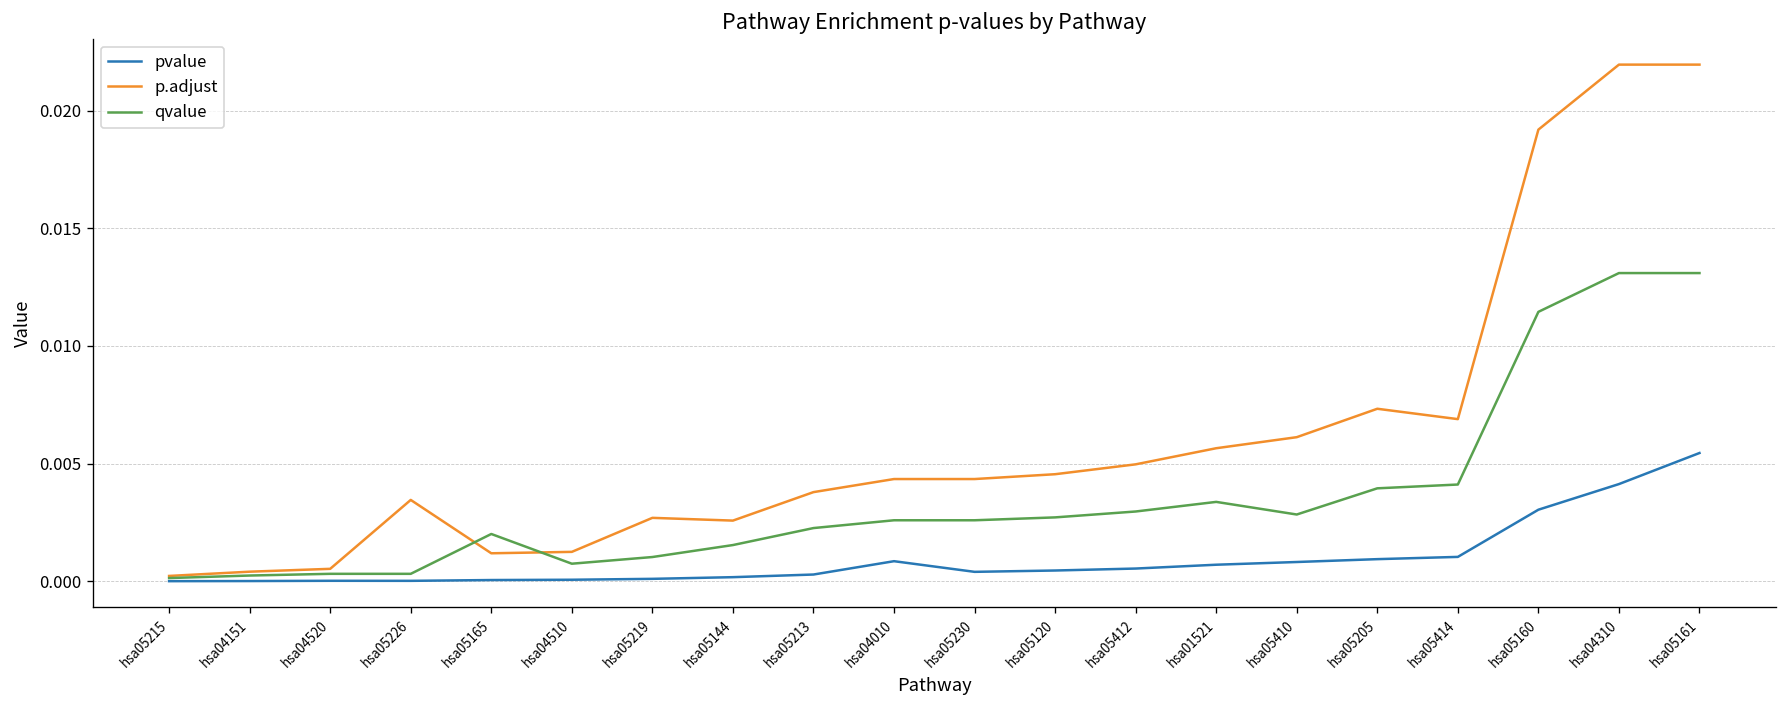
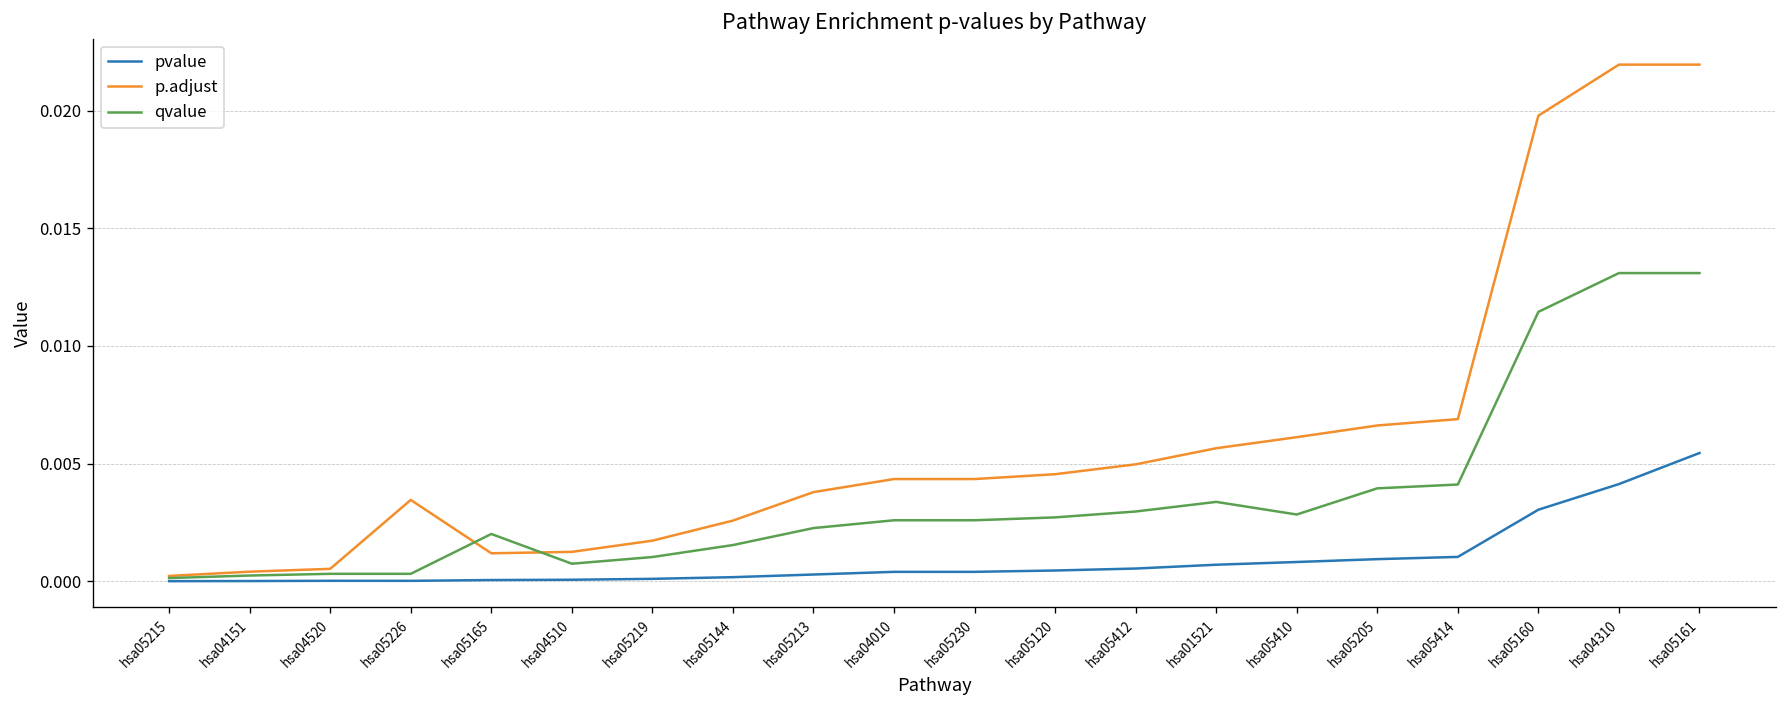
  {
    "pvalue": {
      "hsa05215": 0.0000,
      "hsa04151": 0.0000,
      "hsa04520": 0.0000,
      "hsa05226": 0.0000,
      "hsa05165": 0.0000,
      "hsa04510": 0.0001,
      "hsa05219": 0.0001,
      "hsa05144": 0.0002,
      "hsa05213": 0.0003,
-     "hsa04010": 0.0009,
+     "hsa04010": 0.0004,
      "hsa05230": 0.0004,
      "hsa05120": 0.0005,
      "hsa05412": 0.0005,
      "hsa01521": 0.0007,
      "hsa05410": 0.0008,
      "hsa05205": 0.0009,
      "hsa05414": 0.0010,
      "hsa05160": 0.0030,
      "hsa04310": 0.0041,
      "hsa05161": 0.0054
    },
    "p.adjust": {
      "hsa04151": 0.0004,
      "hsa04520": 0.0005,
      "hsa05226": 0.0035,
      "hsa05165": 0.0012,
      "hsa04510": 0.0012,
-     "hsa05219": 0.0027,
+     "hsa05219": 0.0017,
      "hsa05144": 0.0026,
      "hsa05213": 0.0038,
      "hsa04010": 0.0043,
      "hsa05230": 0.0043,
      "hsa05120": 0.0045,
      "hsa05412": 0.0050,
      "hsa01521": 0.0057,
      "hsa05410": 0.0061,
-     "hsa05205": 0.0073,
+     "hsa05205": 0.0066,
      "hsa05414": 0.0069,
-     "hsa05160": 0.0192,
+     "hsa05160": 0.0198,
      "hsa04310": 0.0220,
      "hsa05161": 0.0220
    },
    "qvalue": {
      "hsa04151": 0.0002,
      "hsa04520": 0.0003,
      "hsa05226": 0.0003,
      "hsa05165": 0.0020,
      "hsa04510": 0.0007,
      "hsa05219": 0.0010,
      "hsa05144": 0.0015,
      "hsa05213": 0.0023,
      "hsa04010": 0.0026,
      "hsa05230": 0.0026,
      "hsa05120": 0.0027,
      "hsa05412": 0.0030,
      "hsa01521": 0.0034,
      "hsa05410": 0.0028,
      "hsa05205": 0.0039,
      "hsa05414": 0.0041,
      "hsa05160": 0.0114,
      "hsa04310": 0.0131,
      "hsa05161": 0.0131
    }
  }
